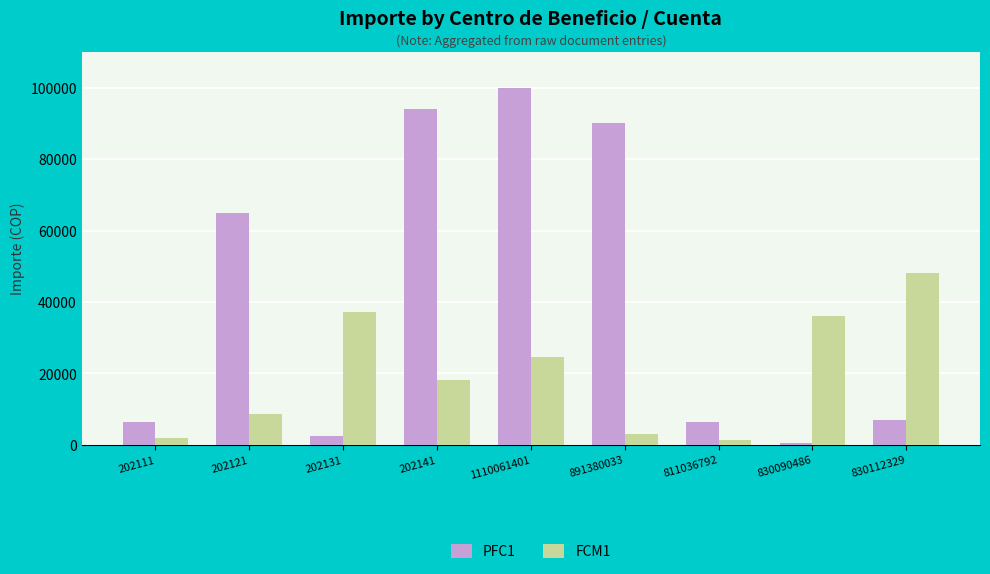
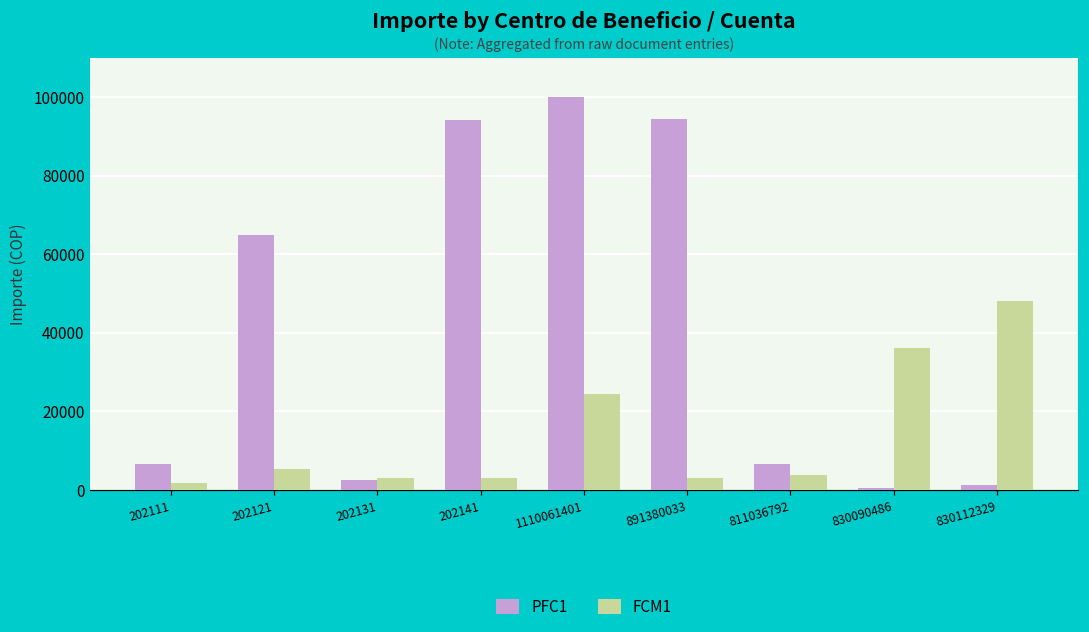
  {
    "PFC1": {
      "202111": 7000,
      "202121": 65000,
      "202131": 3000,
      "202141": 94000,
      "1110061401": 100000,
-     "891380033": 90000,
+     "891380033": 94000,
      "811036792": 7000,
-     "830112329": 7000
+     "830112329": 1000
    },
    "FCM1": {
      "202111": 2000,
-     "202121": 8000,
-     "202131": 37000,
-     "202141": 18000,
+     "202121": 5000,
+     "202131": 3000,
+     "202141": 3000,
      "1110061401": 25000,
      "891380033": 3000,
-     "811036792": 1000,
+     "811036792": 4000,
      "830090486": 36000,
      "830112329": 48000
    }
  }
